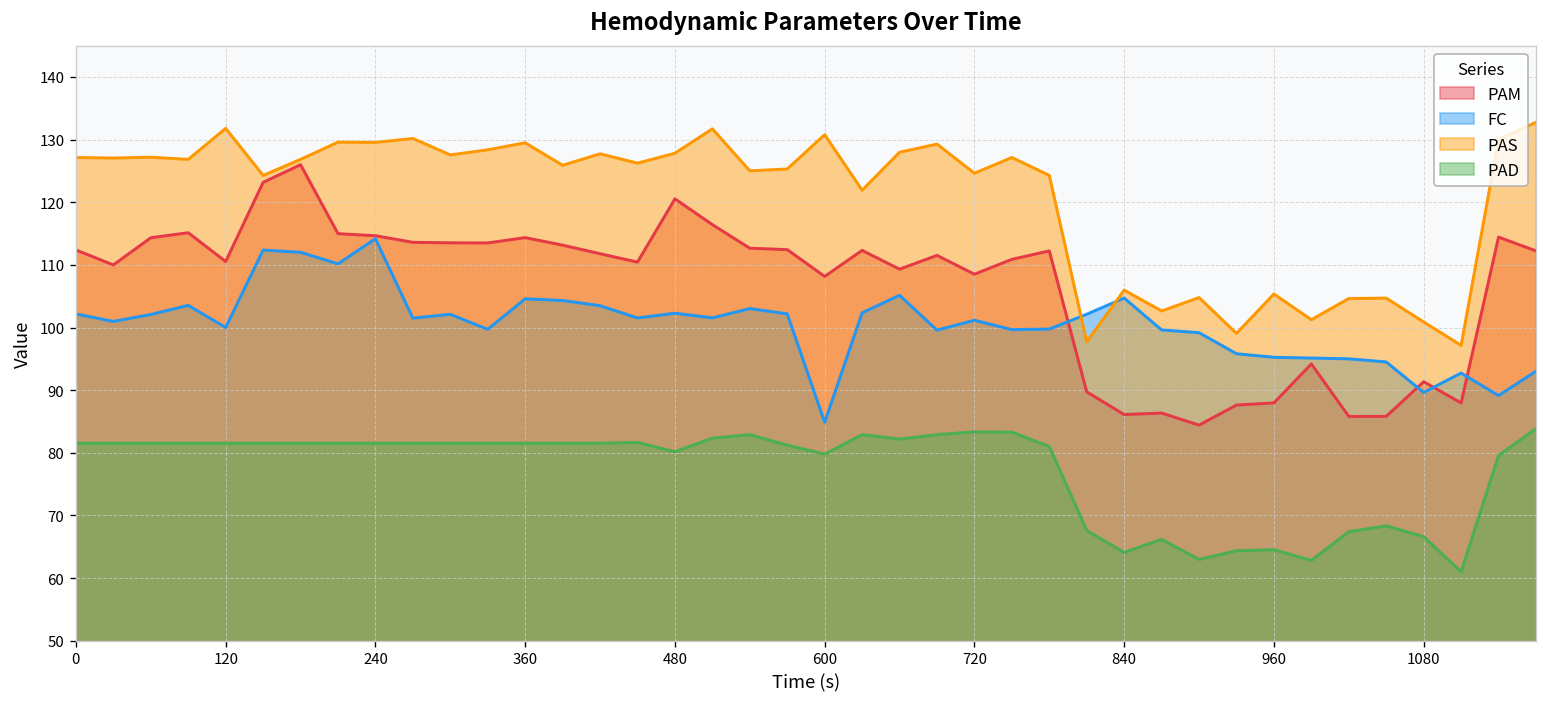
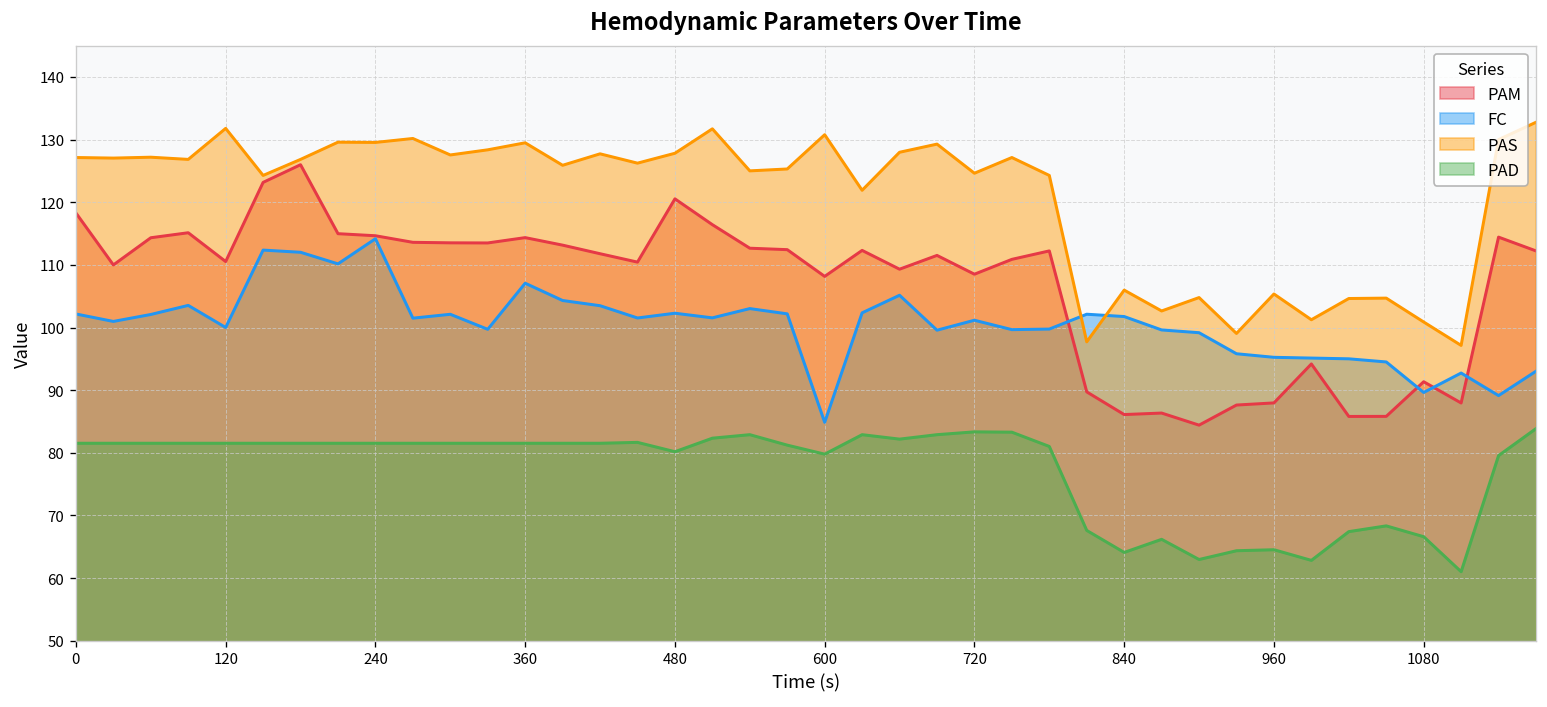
  {
    "PAM": {
-     "0": 112,
+     "0": 118,
      "120": 111,
      "360": 114,
      "480": 121,
      "600": 108,
      "720": 109,
      "840": 86,
      "960": 88,
      "1080": 91
    },
    "FC": {
      "0": 102,
      "120": 100,
-     "360": 105,
+     "360": 107,
      "480": 102,
      "600": 85,
      "720": 101,
-     "840": 105,
+     "840": 102,
      "960": 95,
      "1080": 90
    },
    "PAS": {
      "0": 127,
      "120": 132,
      "240": 130,
      "360": 129,
      "480": 128,
      "600": 131,
      "720": 125,
      "840": 106,
      "960": 105,
      "1080": 101
    },
    "PAD": {
      "0": 82,
      "120": 82,
      "240": 82,
      "360": 82,
      "480": 80,
      "600": 80,
      "720": 83,
      "840": 64,
      "960": 65,
      "1080": 67
    }
  }
